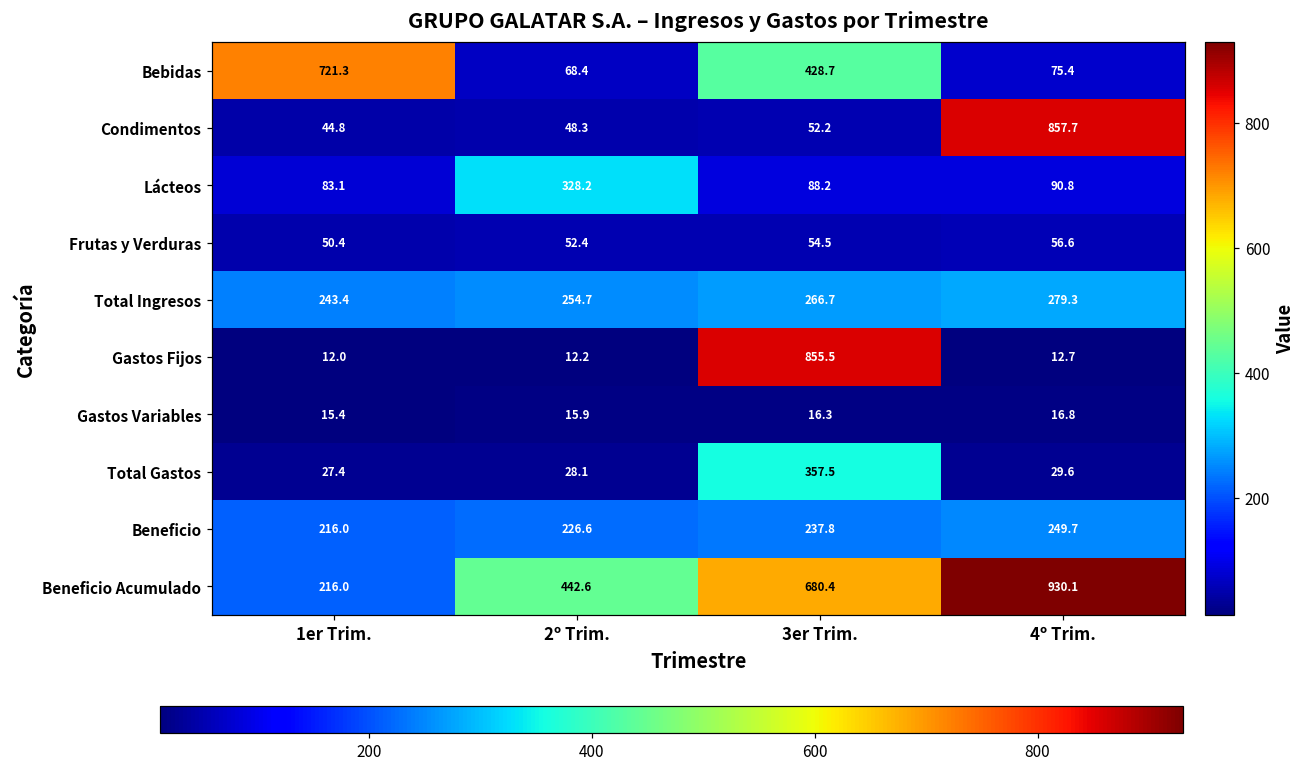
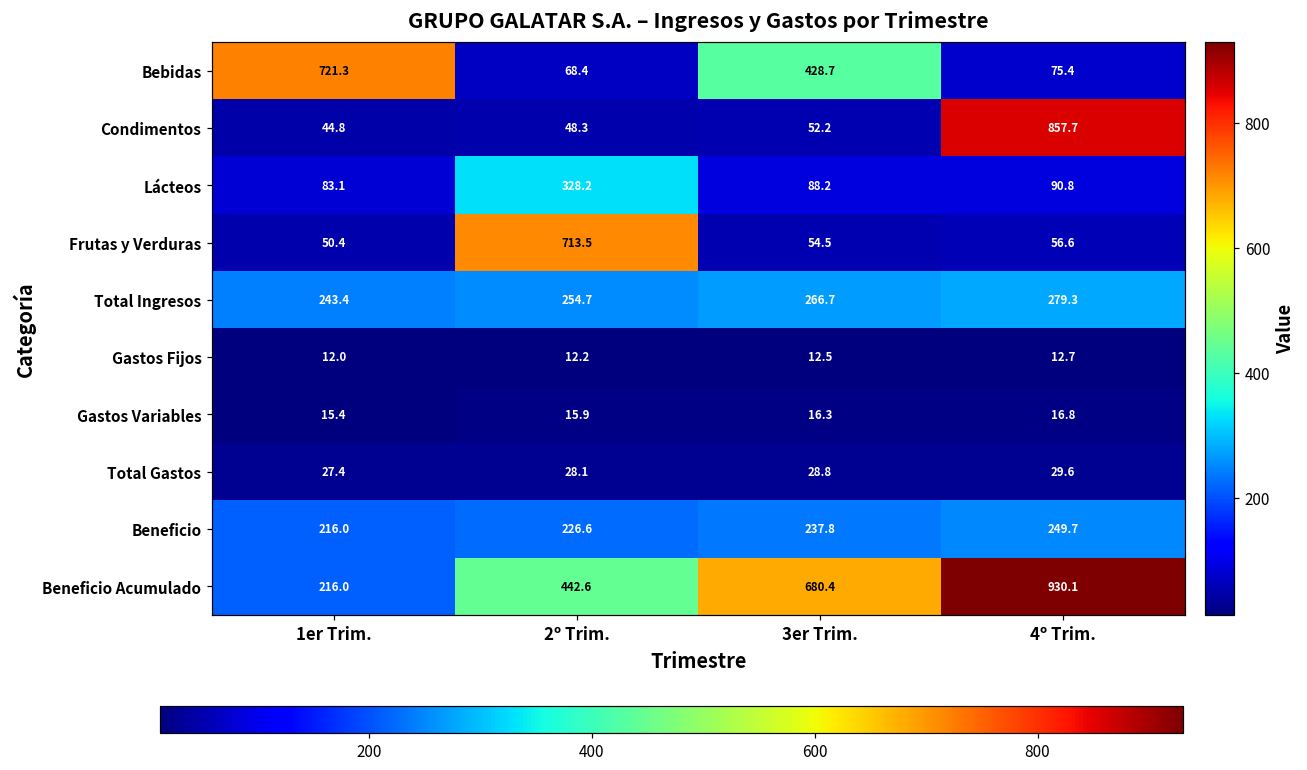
  {
    "Bebidas": {
      "1er Trim.": 721.3,
      "2º Trim.": 68.4,
      "3er Trim.": 428.7,
      "4º Trim.": 75.4
    },
    "Condimentos": {
      "1er Trim.": 44.8,
      "2º Trim.": 48.3,
      "3er Trim.": 52.2,
      "4º Trim.": 857.7
    },
    "Lácteos": {
      "1er Trim.": 83.1,
      "2º Trim.": 328.2,
      "3er Trim.": 88.2,
      "4º Trim.": 90.8
    },
    "Frutas y Verduras": {
      "1er Trim.": 50.4,
-     "2º Trim.": 52.4,
+     "2º Trim.": 713.5,
      "3er Trim.": 54.5,
      "4º Trim.": 56.6
    },
    "Total Ingresos": {
      "1er Trim.": 243.4,
      "2º Trim.": 254.7,
      "3er Trim.": 266.7,
      "4º Trim.": 279.3
    },
    "Gastos Fijos": {
      "1er Trim.": 12.0,
      "2º Trim.": 12.2,
-     "3er Trim.": 855.5,
+     "3er Trim.": 12.5,
      "4º Trim.": 12.7
    },
    "Gastos Variables": {
      "1er Trim.": 15.4,
      "2º Trim.": 15.9,
      "3er Trim.": 16.3,
      "4º Trim.": 16.8
    },
    "Total Gastos": {
      "1er Trim.": 27.4,
      "2º Trim.": 28.1,
-     "3er Trim.": 357.5,
+     "3er Trim.": 28.8,
      "4º Trim.": 29.6
    },
    "Beneficio": {
      "1er Trim.": 216.0,
      "2º Trim.": 226.6,
      "3er Trim.": 237.8,
      "4º Trim.": 249.7
    },
    "Beneficio Acumulado": {
      "1er Trim.": 216.0,
      "2º Trim.": 442.6,
      "3er Trim.": 680.4,
      "4º Trim.": 930.1
    }
  }
